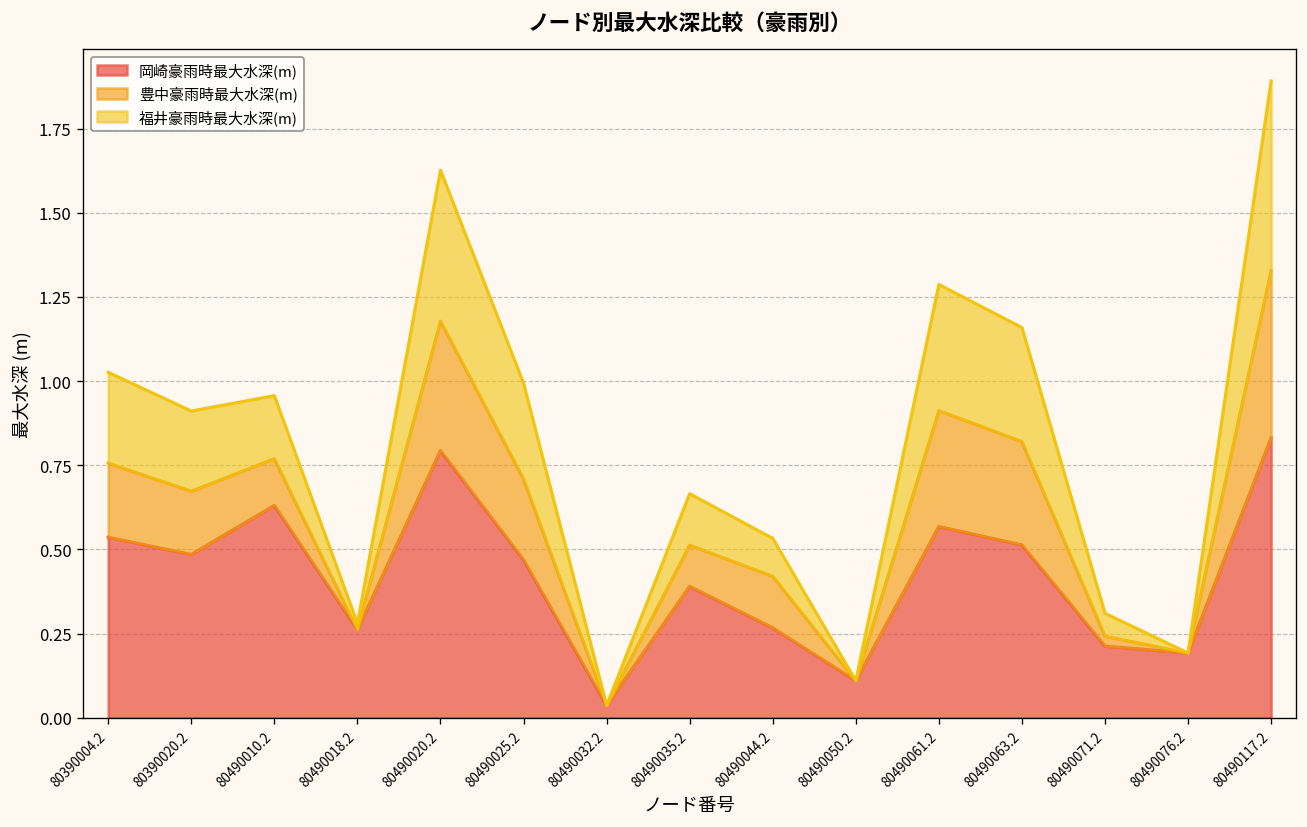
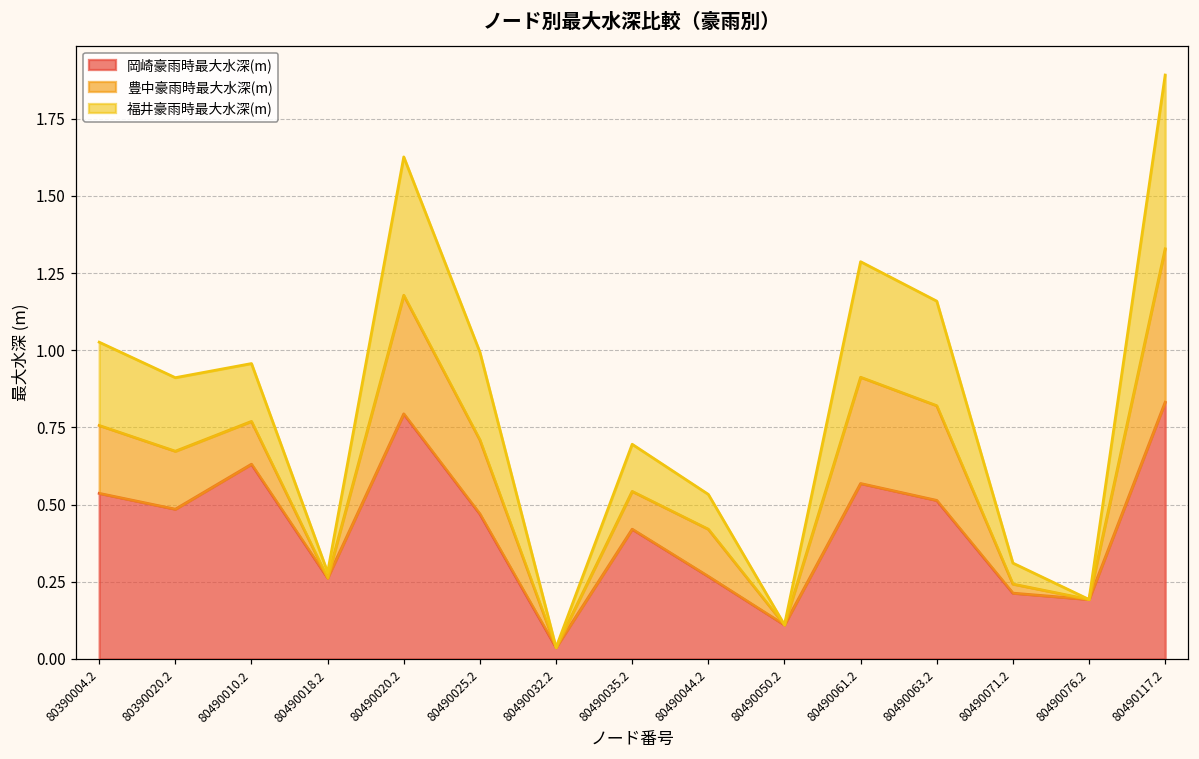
  {
    "岡崎豪雨時最大水深(m)": {
      "80390004.2": 0.54,
      "80390020.2": 0.49,
      "80490010.2": 0.63,
      "80490020.2": 0.79,
      "80490025.2": 0.47,
-     "80490035.2": 0.39,
+     "80490035.2": 0.42,
      "80490044.2": 0.27,
      "80490061.2": 0.57,
      "80490063.2": 0.51,
      "80490071.2": 0.21,
      "80490117.2": 0.83
    }
  }
